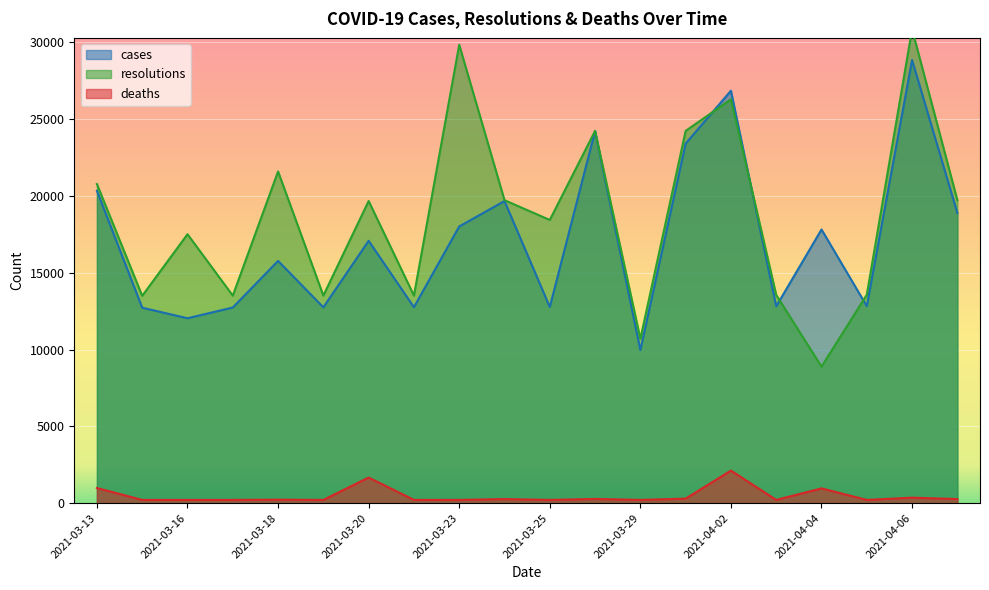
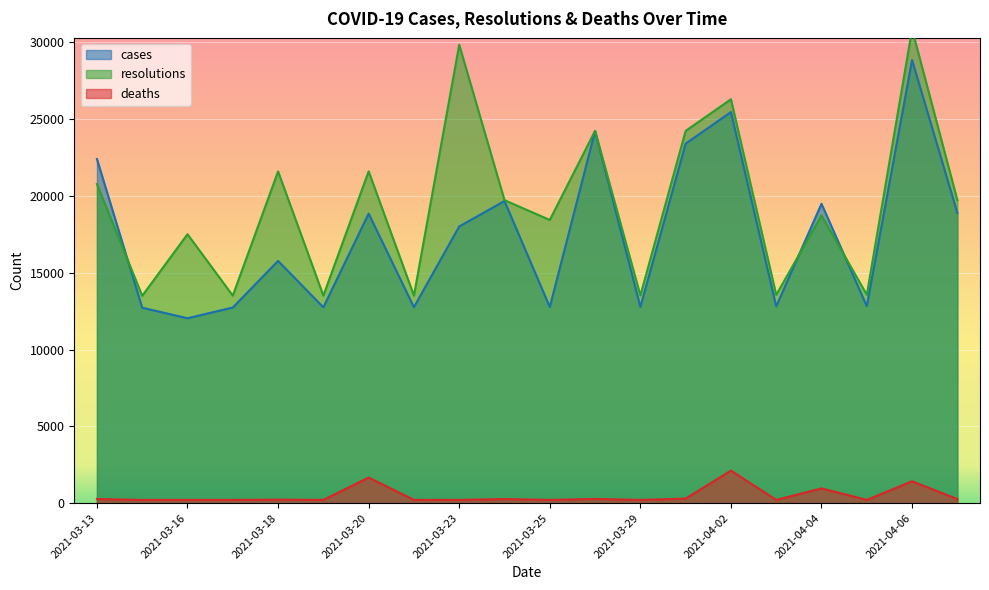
  {
    "cases": {
-     "2021-03-13": 20300,
+     "2021-03-13": 22400,
      "2021-03-16": 12000,
      "2021-03-18": 15800,
-     "2021-03-20": 17100,
+     "2021-03-20": 18800,
      "2021-03-23": 18000,
      "2021-03-25": 12800,
-     "2021-03-29": 10000,
-     "2021-04-02": 26800,
-     "2021-04-04": 17800,
+     "2021-03-29": 12800,
+     "2021-04-02": 25500,
+     "2021-04-04": 19500,
      "2021-04-06": 28800
    },
    "resolutions": {
      "2021-03-13": 20800,
      "2021-03-16": 17500,
      "2021-03-18": 21600,
-     "2021-03-20": 19700,
+     "2021-03-20": 21600,
      "2021-03-23": 29800,
      "2021-03-25": 18400,
-     "2021-03-29": 10700,
+     "2021-03-29": 13500,
      "2021-04-02": 26300,
-     "2021-04-04": 8900
+     "2021-04-04": 18700
    },
    "deaths": {
-     "2021-03-13": 1000,
+     "2021-03-13": 300,
      "2021-03-16": 200,
      "2021-03-18": 200,
      "2021-03-20": 1700,
      "2021-03-23": 200,
      "2021-03-25": 200,
      "2021-03-29": 200,
      "2021-04-02": 2100,
      "2021-04-04": 1000,
-     "2021-04-06": 400
+     "2021-04-06": 1400
    }
  }
